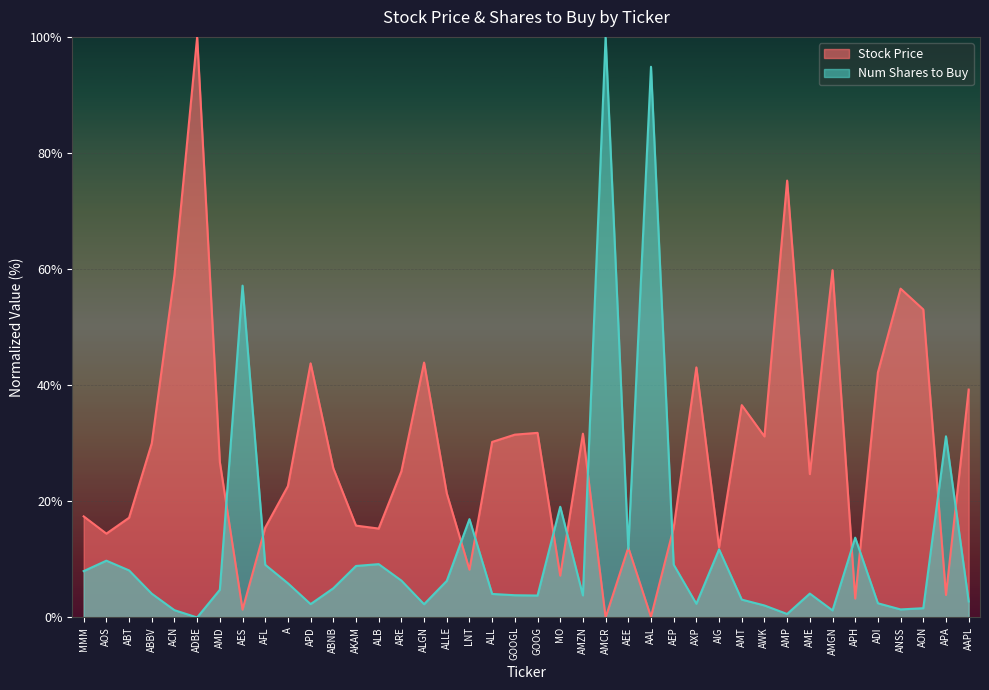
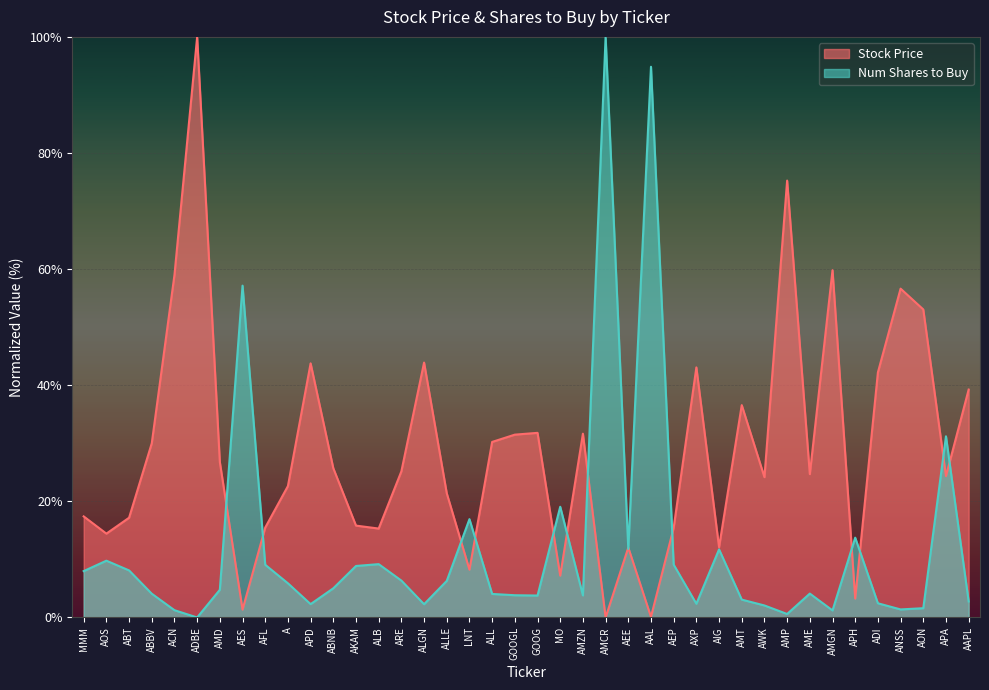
  {
    "Stock Price": {
      "MMM": "17%",
      "AOS": "14%",
      "ABT": "17%",
      "ABBV": "30%",
      "ACN": "59%",
      "ADBE": "100%",
      "AMD": "27%",
      "AES": "1%",
      "AFL": "15%",
      "A": "23%",
      "APD": "44%",
      "ABNB": "26%",
      "AKAM": "16%",
      "ALB": "15%",
      "ARE": "25%",
      "ALGN": "44%",
      "ALLE": "21%",
      "LNT": "8%",
      "ALL": "30%",
      "GOOGL": "31%",
      "GOOG": "32%",
      "MO": "7%",
      "AMZN": "32%",
      "AMCR": "0%",
      "AAL": "0%",
      "AEP": "15%",
      "AXP": "43%",
      "AMT": "37%",
-     "AWK": "31%",
+     "AWK": "24%",
      "AMP": "75%",
      "AME": "25%",
      "AMGN": "60%",
      "APH": "3%",
      "ADI": "42%",
      "ANSS": "57%",
      "AON": "53%",
-     "APA": "4%",
+     "APA": "24%",
      "AAPL": "39%"
    },
    "Num Shares to Buy": {
      "MMM": "8%",
      "AOS": "10%",
      "ABT": "8%",
      "ABBV": "4%",
      "ACN": "1%",
      "ADBE": "0%",
      "AMD": "5%",
      "AES": "57%",
      "AFL": "9%",
      "A": "6%",
      "APD": "2%",
      "ABNB": "5%",
      "AKAM": "9%",
      "ALB": "9%",
      "ARE": "6%",
      "ALGN": "2%",
      "ALLE": "6%",
      "LNT": "17%",
      "ALL": "4%",
      "GOOGL": "4%",
      "GOOG": "4%",
      "MO": "19%",
      "AMZN": "4%",
      "AMCR": "100%",
      "AAL": "95%",
      "AEP": "9%",
      "AXP": "2%",
      "AMT": "3%",
      "AWK": "2%",
      "AMP": "1%",
      "AME": "4%",
      "AMGN": "1%",
      "APH": "14%",
      "ADI": "2%",
      "ANSS": "1%",
      "AON": "2%",
      "APA": "31%",
      "AAPL": "3%"
    }
  }
